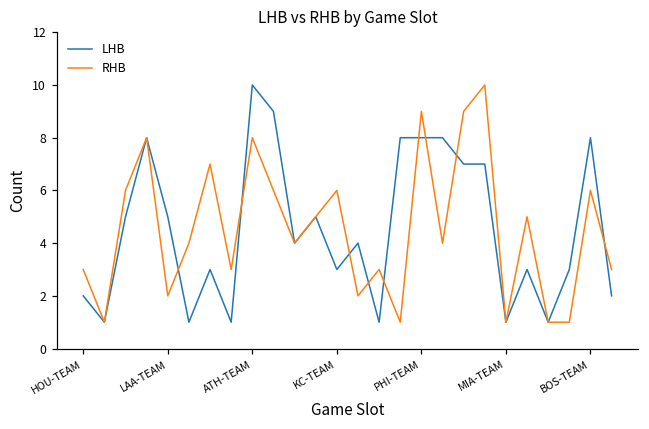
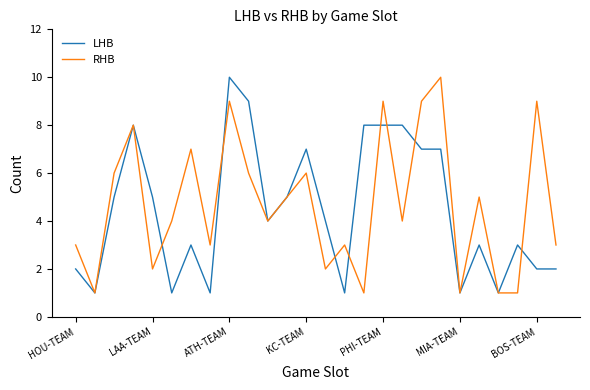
  {
    "LHB": {
      "HOU-TEAM": 2,
      "LAA-TEAM": 5,
      "ATH-TEAM": 10,
-     "KC-TEAM": 3,
+     "KC-TEAM": 7,
      "PHI-TEAM": 8,
-     "BOS-TEAM": 8
+     "BOS-TEAM": 2
    },
    "RHB": {
      "HOU-TEAM": 3,
      "LAA-TEAM": 2,
-     "ATH-TEAM": 8,
+     "ATH-TEAM": 9,
      "KC-TEAM": 6,
      "PHI-TEAM": 9,
-     "BOS-TEAM": 6
+     "BOS-TEAM": 9
    }
  }
